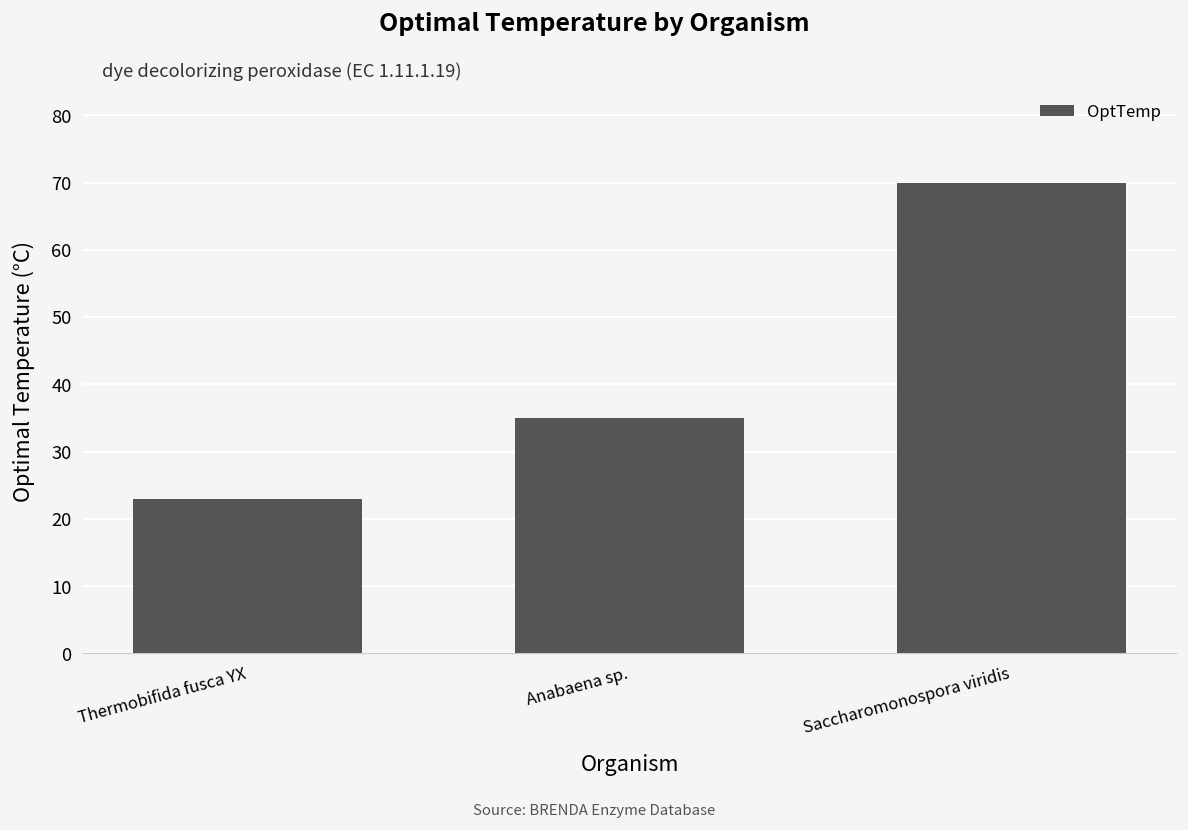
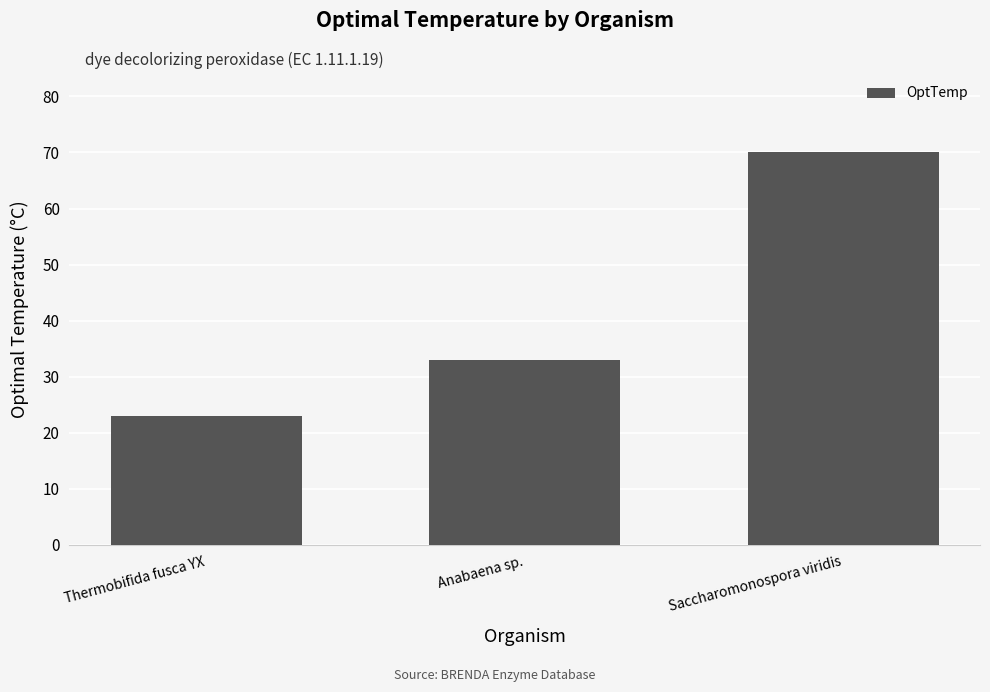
  {
    "Thermobifida fusca YX": 23,
-   "Anabaena sp.": 35,
+   "Anabaena sp.": 33,
    "Saccharomonospora viridis": 70
  }
